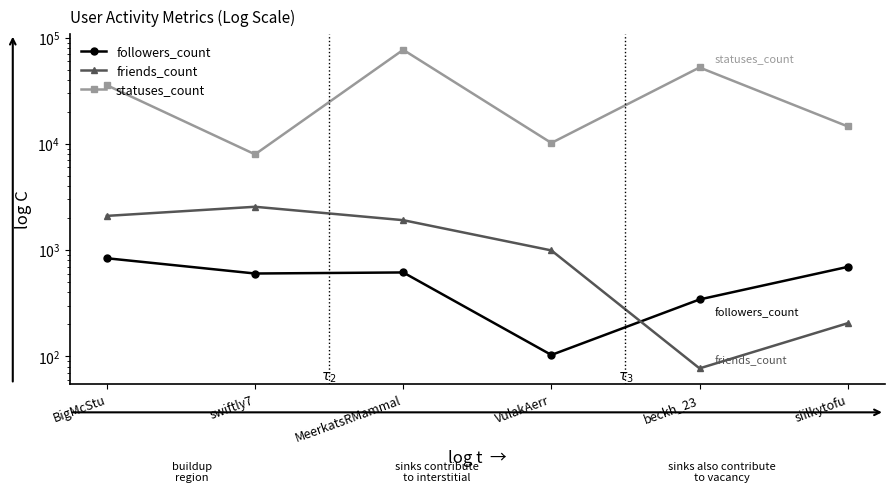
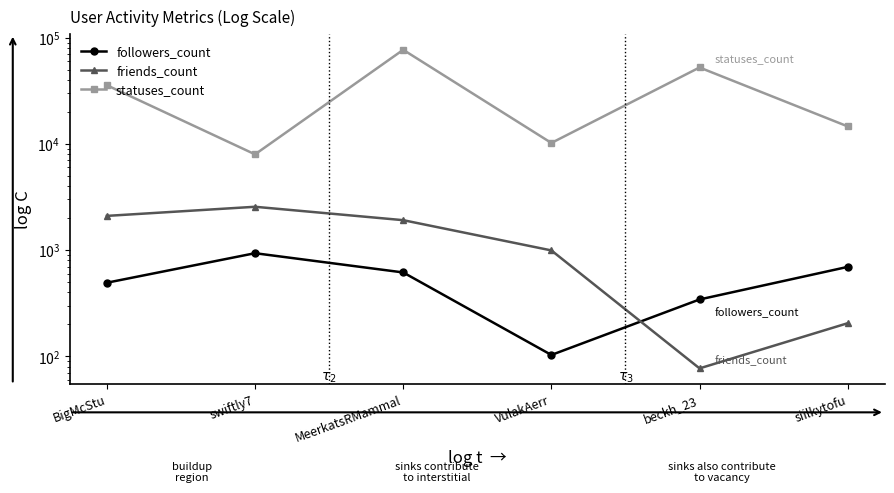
  {
    "followers_count": {
-     "BigMcStu": 800,
-     "swiftly7": 600,
+     "BigMcStu": 500,
+     "swiftly7": 900,
      "MeerkatsRMammal": 600,
      "VulakAerr": 100,
      "beckh_23": 340,
      "siilkytofu": 700
    },
    "friends_count": {
      "BigMcStu": 2100,
      "swiftly7": 2600,
      "MeerkatsRMammal": 1900,
      "VulakAerr": 1000,
      "beckh_23": 80,
      "siilkytofu": 210
    },
    "statuses_count": {
      "BigMcStu": 36000,
      "swiftly7": 8000,
      "MeerkatsRMammal": 80000,
      "VulakAerr": 10000,
      "beckh_23": 50000,
      "siilkytofu": 15000
    }
  }
